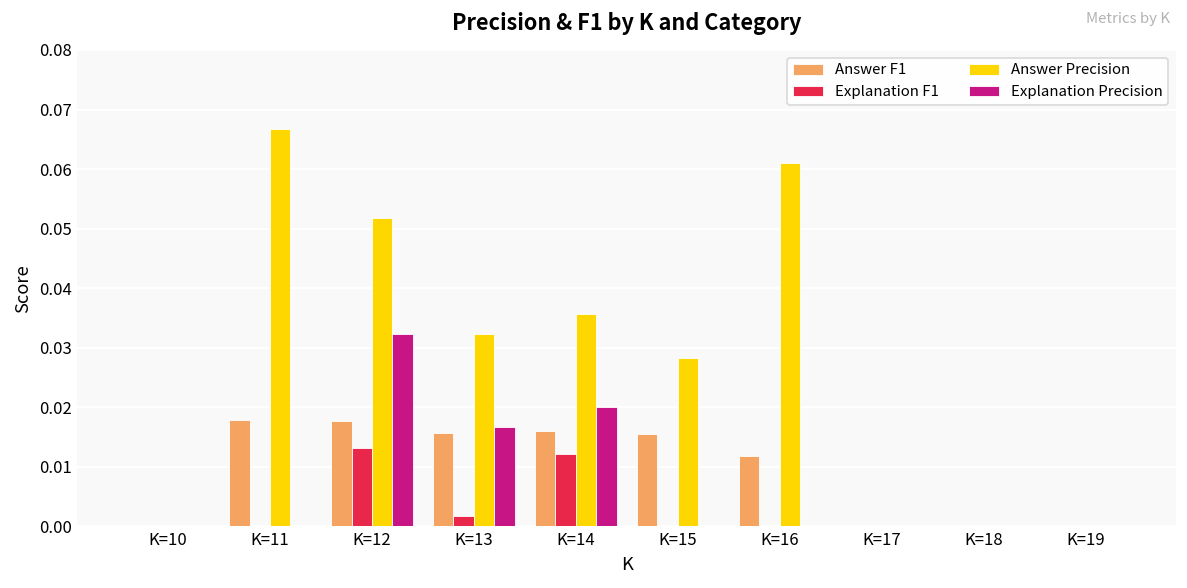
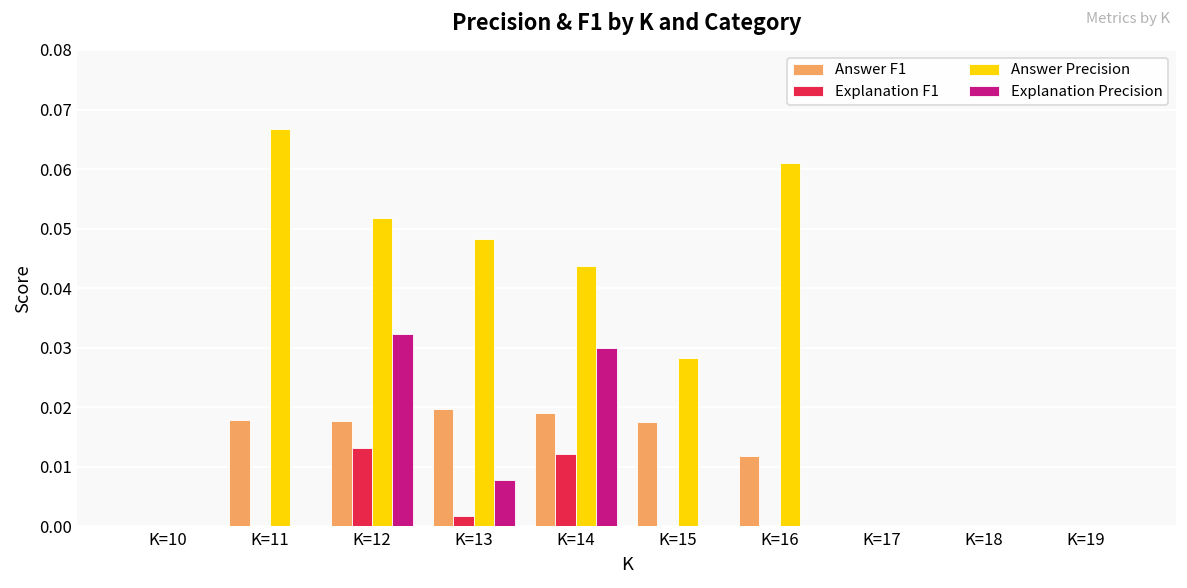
  {
    "Answer F1": {
      "K=10": 0.000,
      "K=11": 0.018,
      "K=12": 0.018,
-     "K=13": 0.016,
-     "K=14": 0.016,
-     "K=15": 0.016,
+     "K=13": 0.020,
+     "K=14": 0.019,
+     "K=15": 0.018,
      "K=16": 0.012,
      "K=17": 0.000,
      "K=18": 0.000,
      "K=19": 0.000
    },
    "Explanation F1": {
      "K=10": 0.000,
      "K=11": 0.000,
      "K=12": 0.013,
      "K=13": 0.002,
      "K=14": 0.012,
      "K=15": 0.000,
      "K=16": 0.000,
      "K=17": 0.000,
      "K=18": 0.000,
      "K=19": 0.000
    },
    "Answer Precision": {
      "K=10": 0.000,
      "K=11": 0.067,
      "K=12": 0.052,
-     "K=13": 0.032,
-     "K=14": 0.036,
+     "K=13": 0.048,
+     "K=14": 0.044,
      "K=15": 0.028,
      "K=16": 0.061,
      "K=17": 0.000,
      "K=18": 0.000,
      "K=19": 0.000
    },
    "Explanation Precision": {
      "K=10": 0.000,
      "K=11": 0.000,
      "K=12": 0.032,
-     "K=13": 0.017,
-     "K=14": 0.02,
+     "K=13": 0.008,
+     "K=14": 0.03,
      "K=15": 0.000,
      "K=16": 0.000,
      "K=17": 0.000,
      "K=18": 0.000,
      "K=19": 0.000
    }
  }
